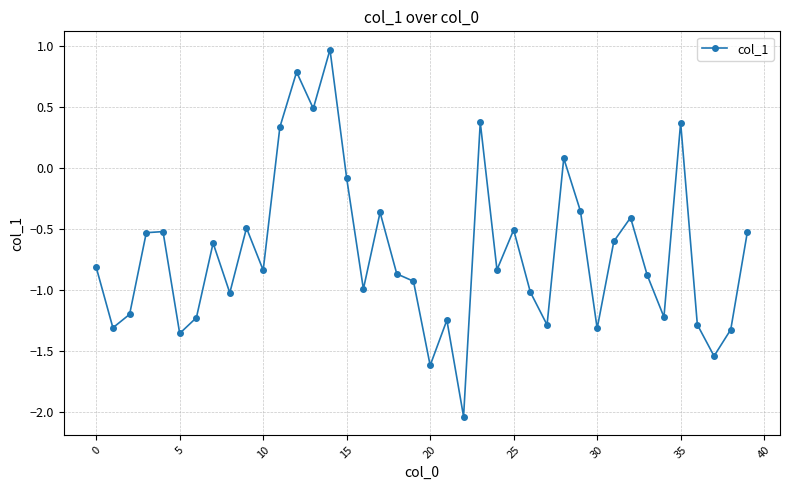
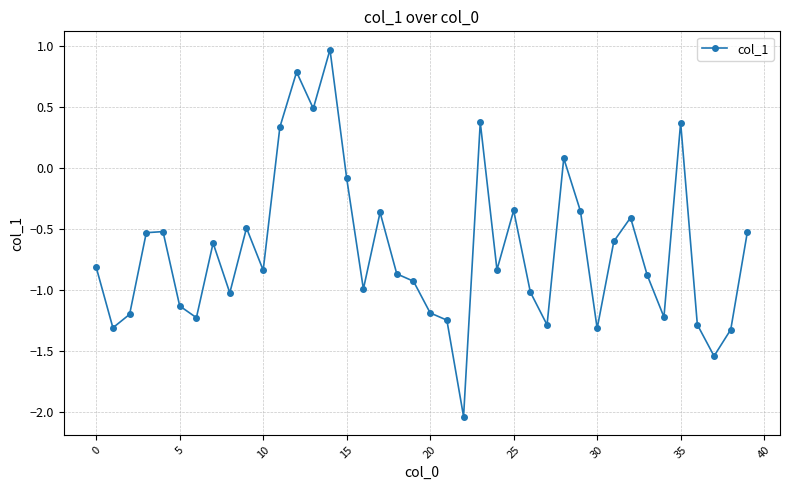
  {
    "0": -0.81,
-   "5": -1.36,
+   "5": -1.13,
    "10": -0.84,
    "15": -0.08,
-   "20": -1.62,
-   "25": -0.51,
+   "20": -1.19,
+   "25": -0.35,
    "30": -1.31,
    "35": 0.37
  }
